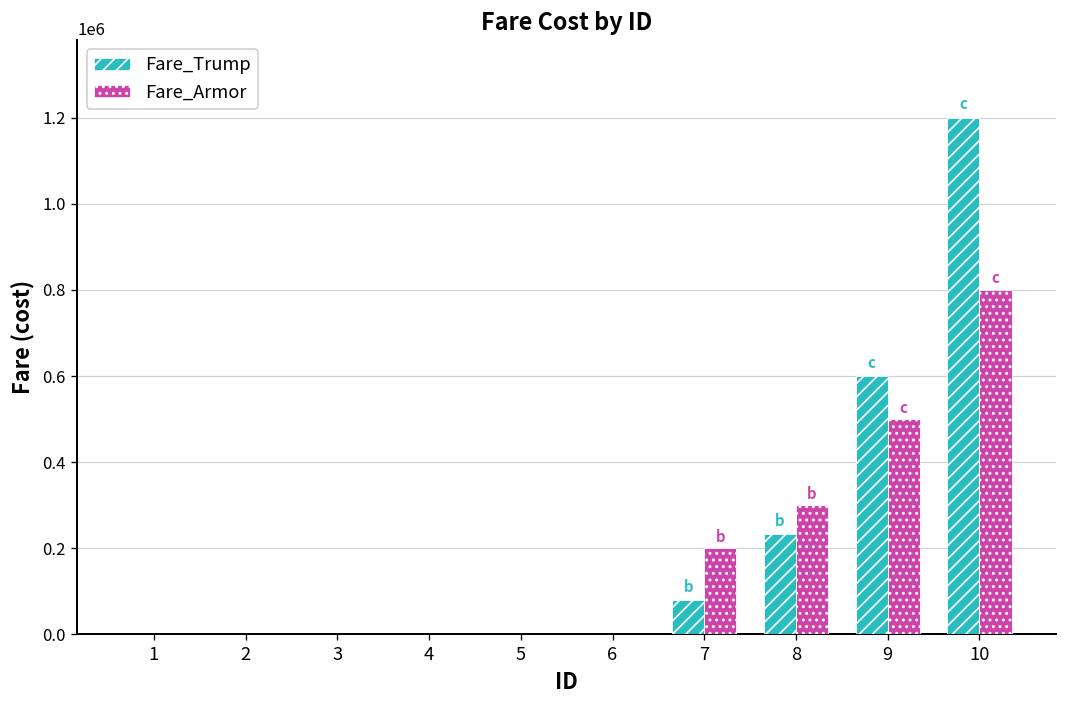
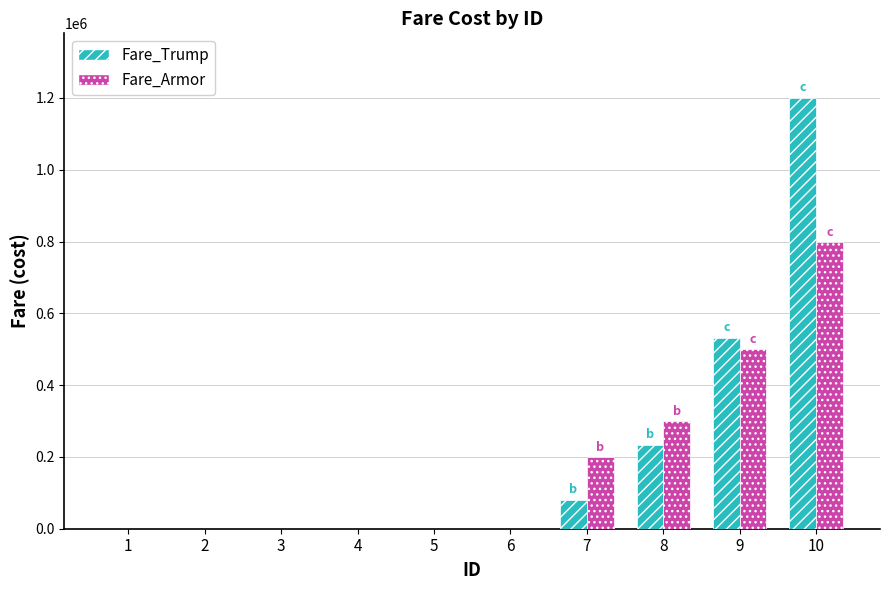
  {
    "Fare_Trump": {
      "1": 0,
      "2": 0,
      "3": 0,
      "4": 0,
      "5": 0,
      "6": 0,
      "7": 80000,
      "8": 230000,
-     "9": 600000,
+     "9": 530000,
      "10": 1200000
    },
    "Fare_Armor": {
      "1": 0,
      "2": 0,
      "3": 0,
      "4": 0,
      "5": 0,
      "6": 0,
      "7": 200000,
      "8": 300000,
      "9": 500000,
      "10": 800000
    }
  }
